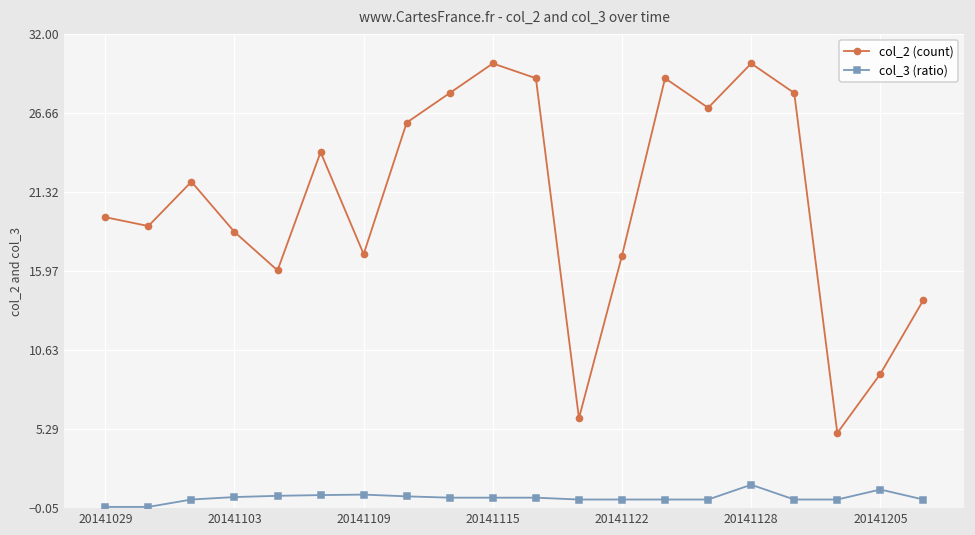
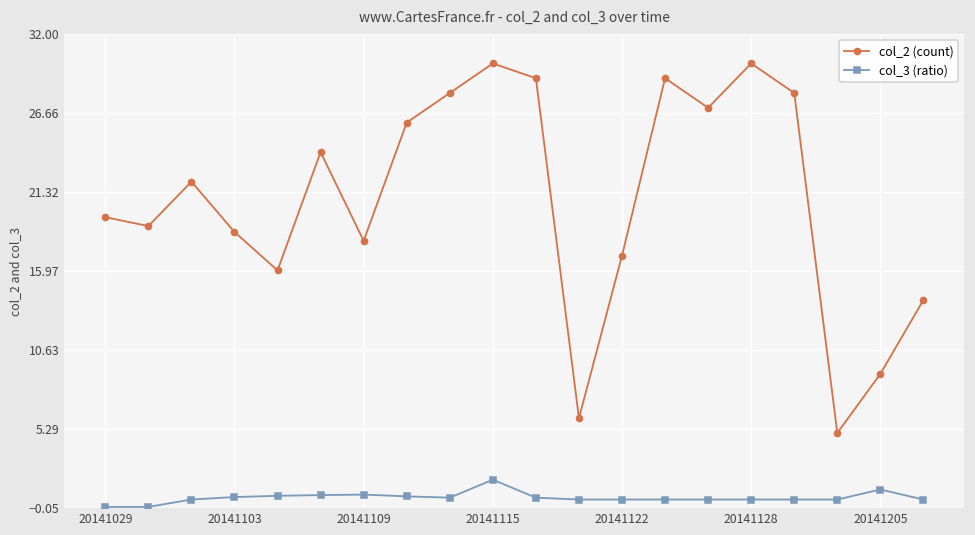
  {
    "col_2 (count)": {
      "20141029": 19.6,
      "20141103": 18.6,
-     "20141109": 17.1,
+     "20141109": 18.0,
      "20141115": 30.0,
      "20141122": 17.0,
      "20141128": 30.0,
      "20141205": 9.0
    },
    "col_3 (ratio)": {
      "20141029": 0.0,
      "20141103": 0.7,
      "20141109": 0.8,
-     "20141115": 0.6,
+     "20141115": 1.8,
      "20141122": 0.5,
-     "20141128": 1.5,
+     "20141128": 0.5,
      "20141205": 1.2
    }
  }
